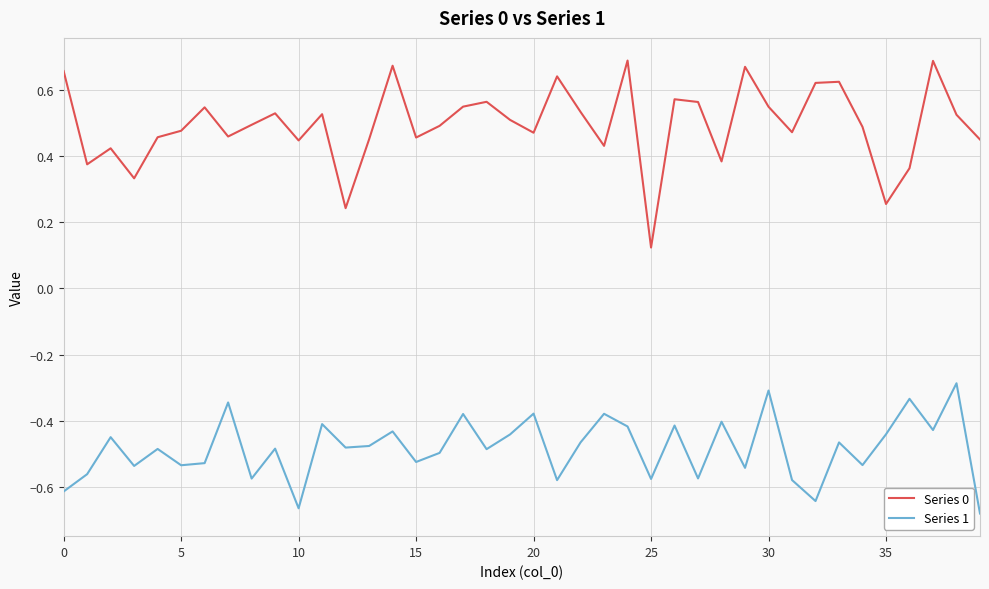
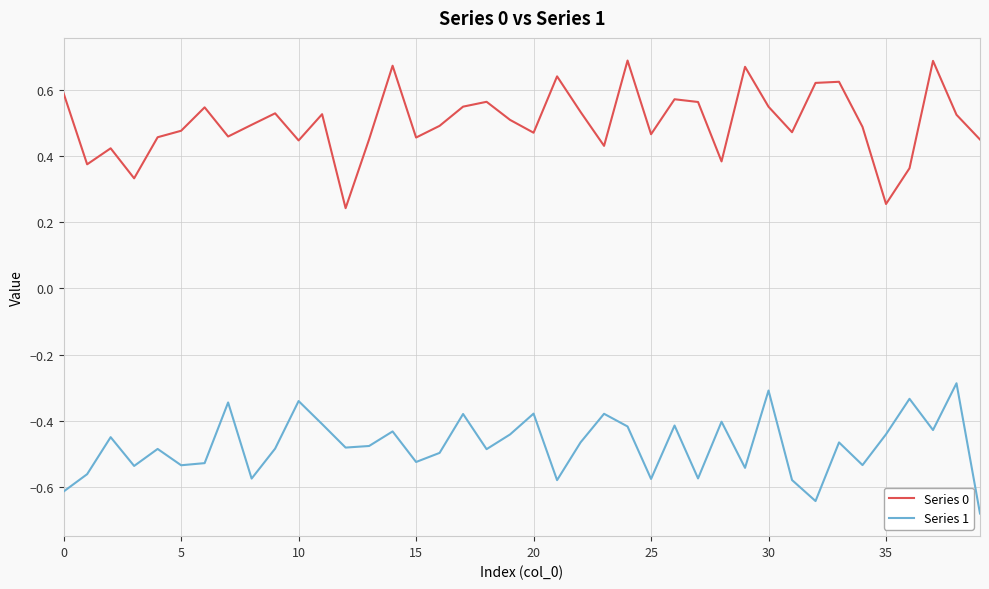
  {
    "Series 0": {
-     "0": 0.66,
+     "0": 0.59,
      "5": 0.48,
      "10": 0.45,
      "15": 0.46,
      "20": 0.47,
-     "25": 0.12,
+     "25": 0.47,
      "30": 0.55,
      "35": 0.26
    },
    "Series 1": {
      "0": -0.61,
      "5": -0.54,
-     "10": -0.67,
+     "10": -0.34,
      "15": -0.53,
      "20": -0.38,
      "25": -0.58,
      "30": -0.31,
      "35": -0.44
    }
  }
